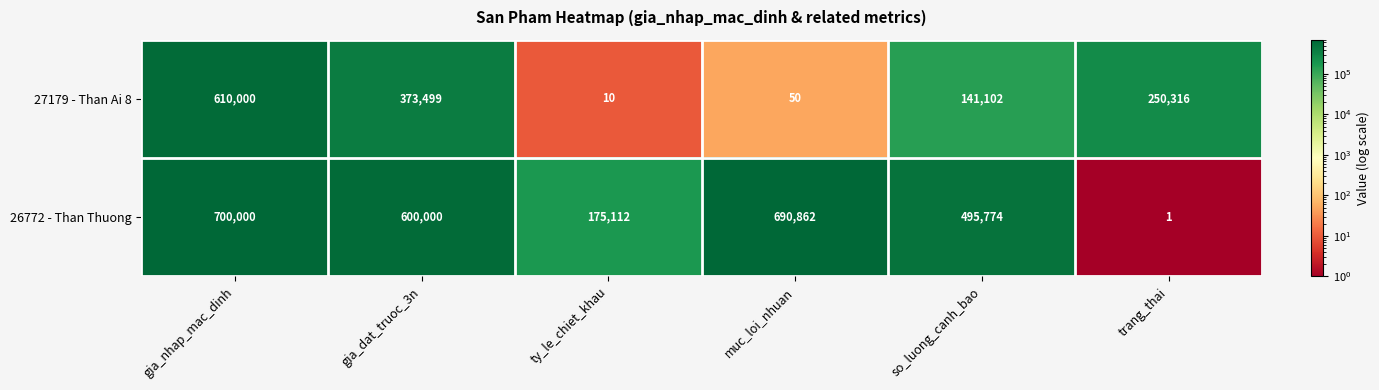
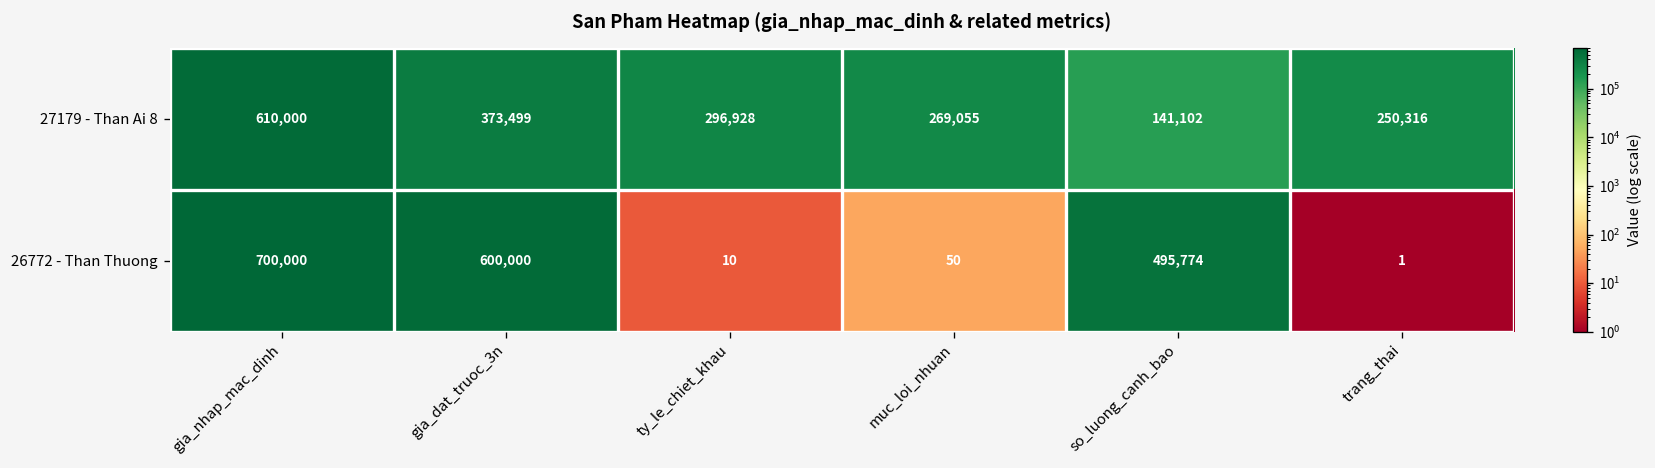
  {
    "27179 - Than Ai 8": {
      "gia_nhap_mac_dinh": "610,000",
      "gia_dat_truoc_3n": "373,499",
-     "ty_le_chiet_khau": "10",
-     "muc_loi_nhuan": "50",
+     "ty_le_chiet_khau": "296,928",
+     "muc_loi_nhuan": "269,055",
      "so_luong_canh_bao": "141,102",
      "trang_thai": "250,316"
    },
    "26772 - Than Thuong": {
      "gia_nhap_mac_dinh": "700,000",
      "gia_dat_truoc_3n": "600,000",
-     "ty_le_chiet_khau": "175,112",
-     "muc_loi_nhuan": "690,862",
+     "ty_le_chiet_khau": "10",
+     "muc_loi_nhuan": "50",
      "so_luong_canh_bao": "495,774",
      "trang_thai": "1"
    }
  }
